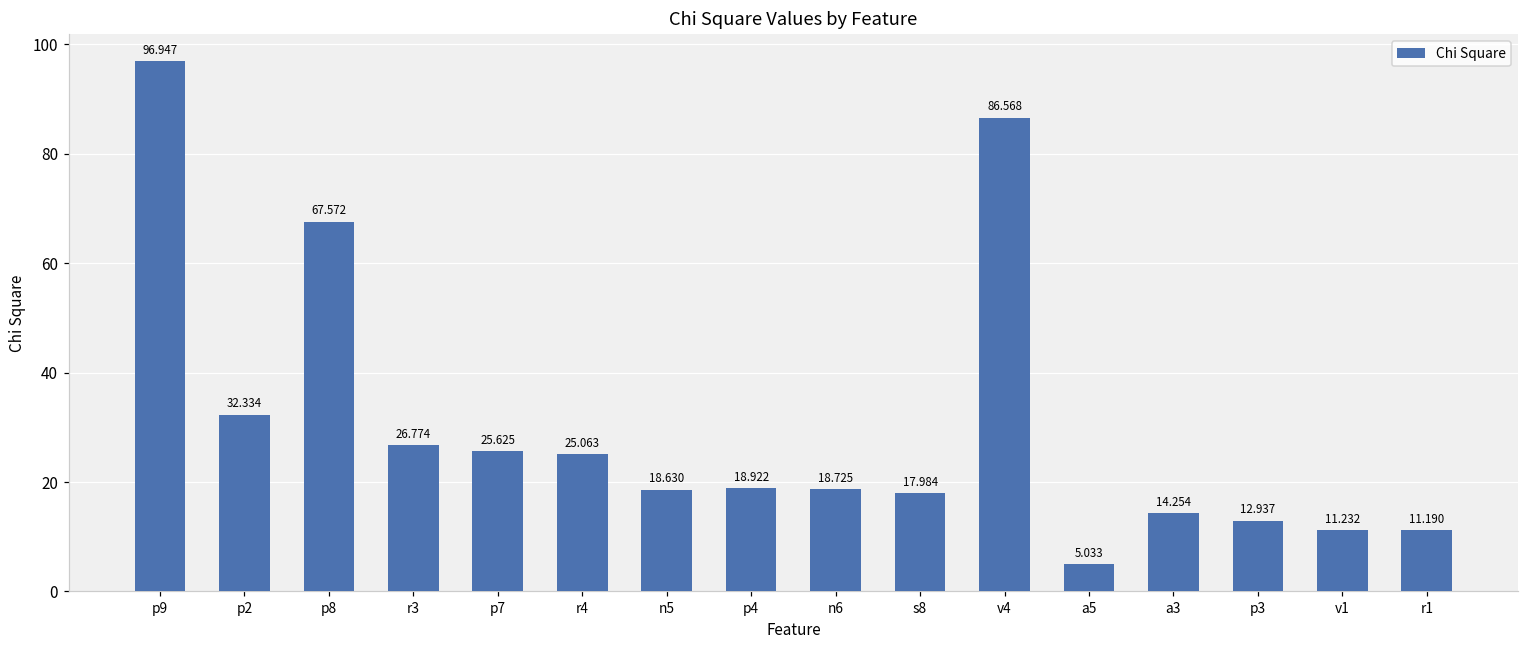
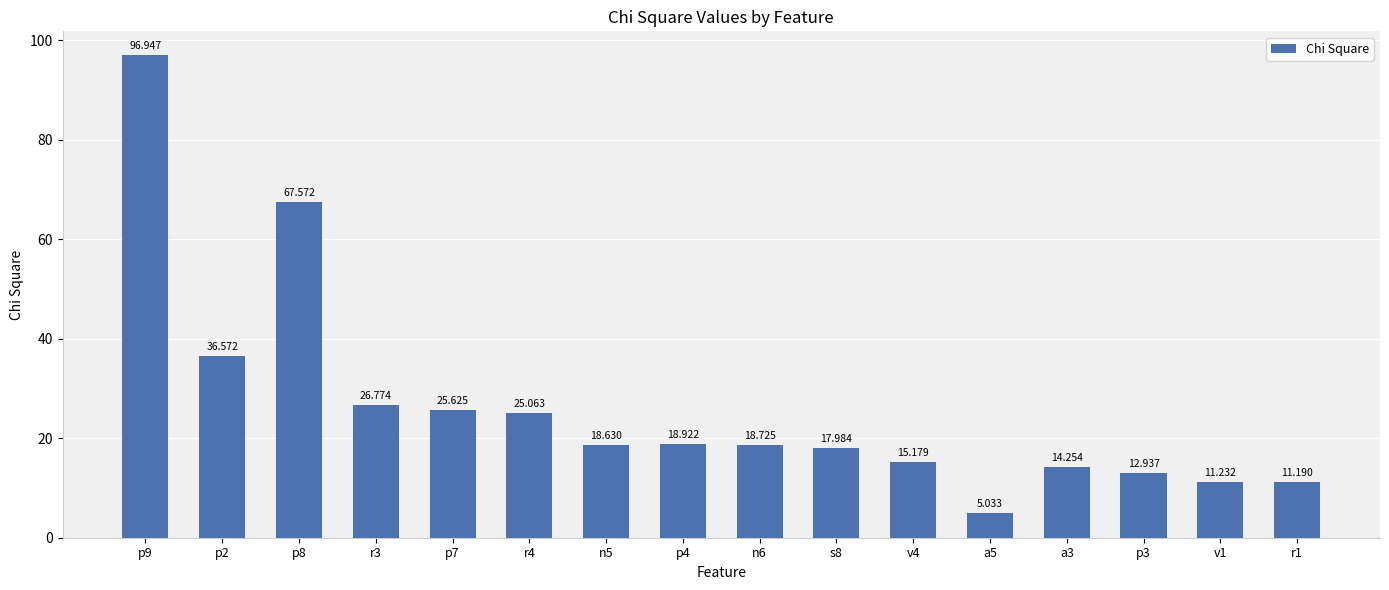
  {
    "p9": 96.947,
-   "p2": 32.334,
+   "p2": 36.572,
    "p8": 67.572,
    "r3": 26.774,
    "p7": 25.625,
    "r4": 25.063,
    "n5": 18.630,
    "p4": 18.922,
    "n6": 18.725,
    "s8": 17.984,
-   "v4": 86.568,
+   "v4": 15.179,
    "a5": 5.033,
    "a3": 14.254,
    "p3": 12.937,
    "v1": 11.232,
    "r1": 11.190
  }
